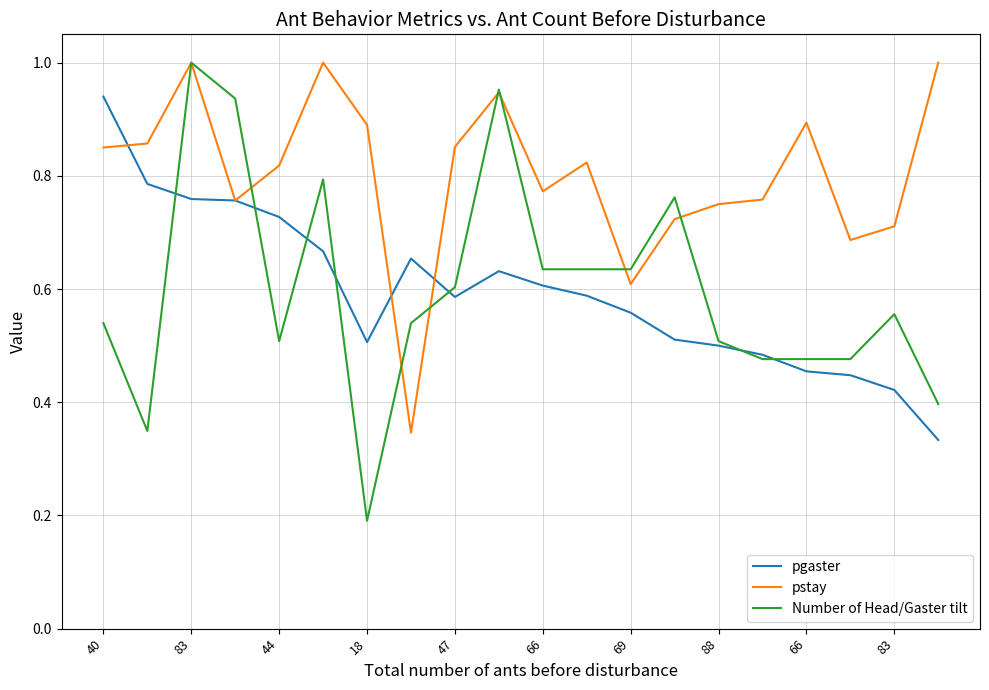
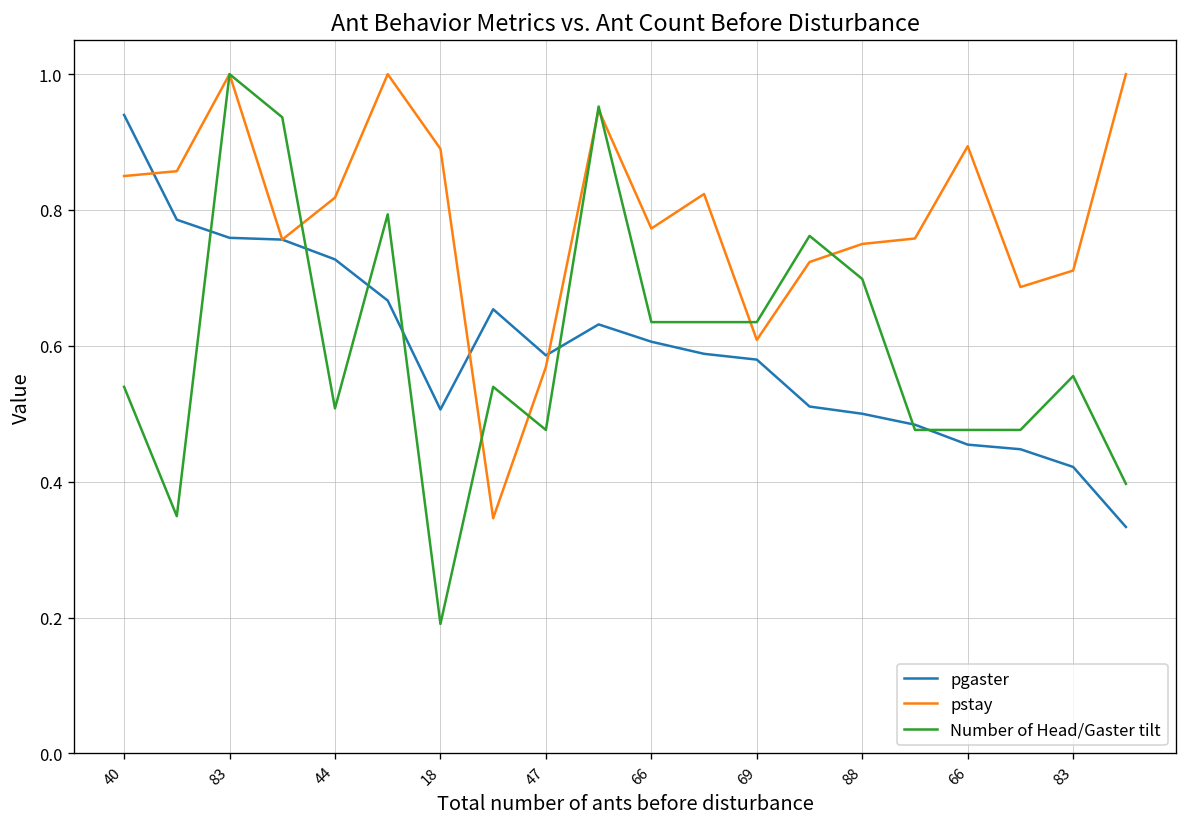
  {
    "pgaster": {
      "40": 0.94,
      "44": 0.73,
      "18": 0.51,
      "47": 0.59,
-     "69": 0.56,
+     "69": 0.58,
      "88": 0.50
    },
    "pstay": {
      "40": 0.85,
      "44": 0.82,
      "18": 0.89,
-     "47": 0.85,
+     "47": 0.57,
      "69": 0.61,
      "88": 0.75
    },
    "Number of Head/Gaster tilt": {
      "40": 0.54,
      "44": 0.51,
      "18": 0.19,
-     "47": 0.60,
+     "47": 0.48,
      "69": 0.63,
-     "88": 0.51
+     "88": 0.70
    }
  }
